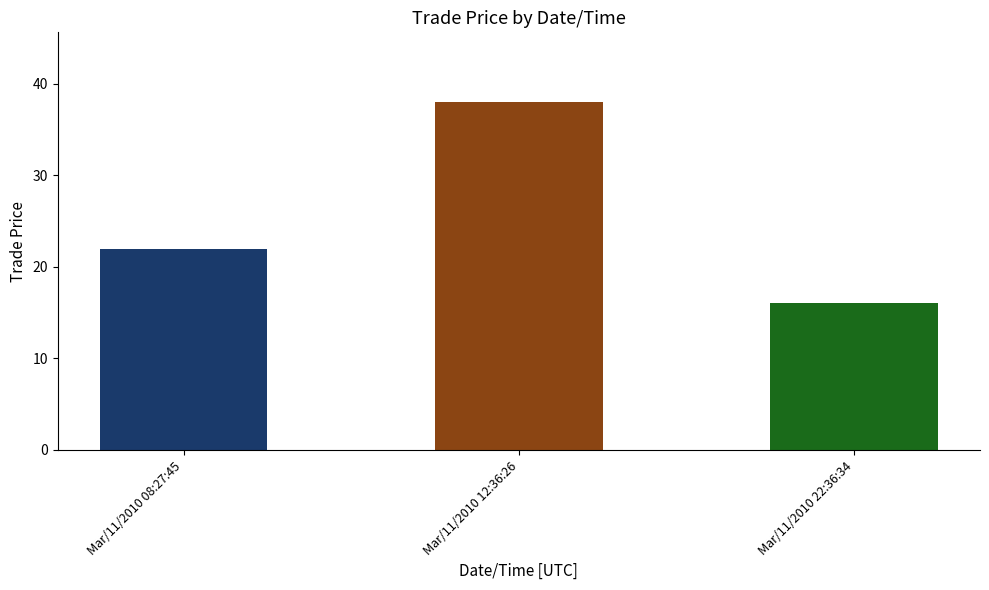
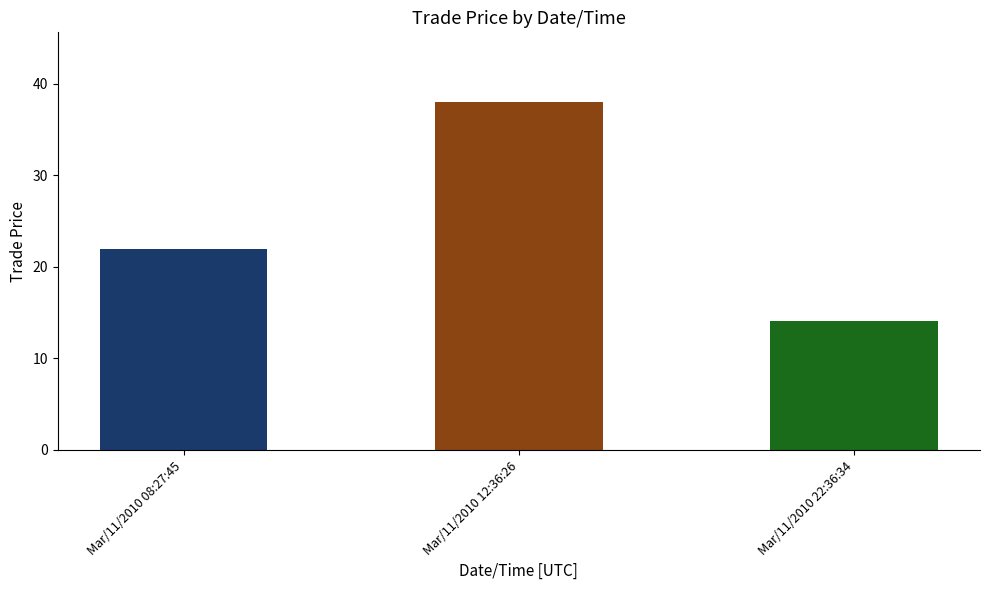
  {
    "Mar/11/2010 08:27:45": 22,
    "Mar/11/2010 12:36:26": 38,
-   "Mar/11/2010 22:36:34": 16
+   "Mar/11/2010 22:36:34": 14
  }
